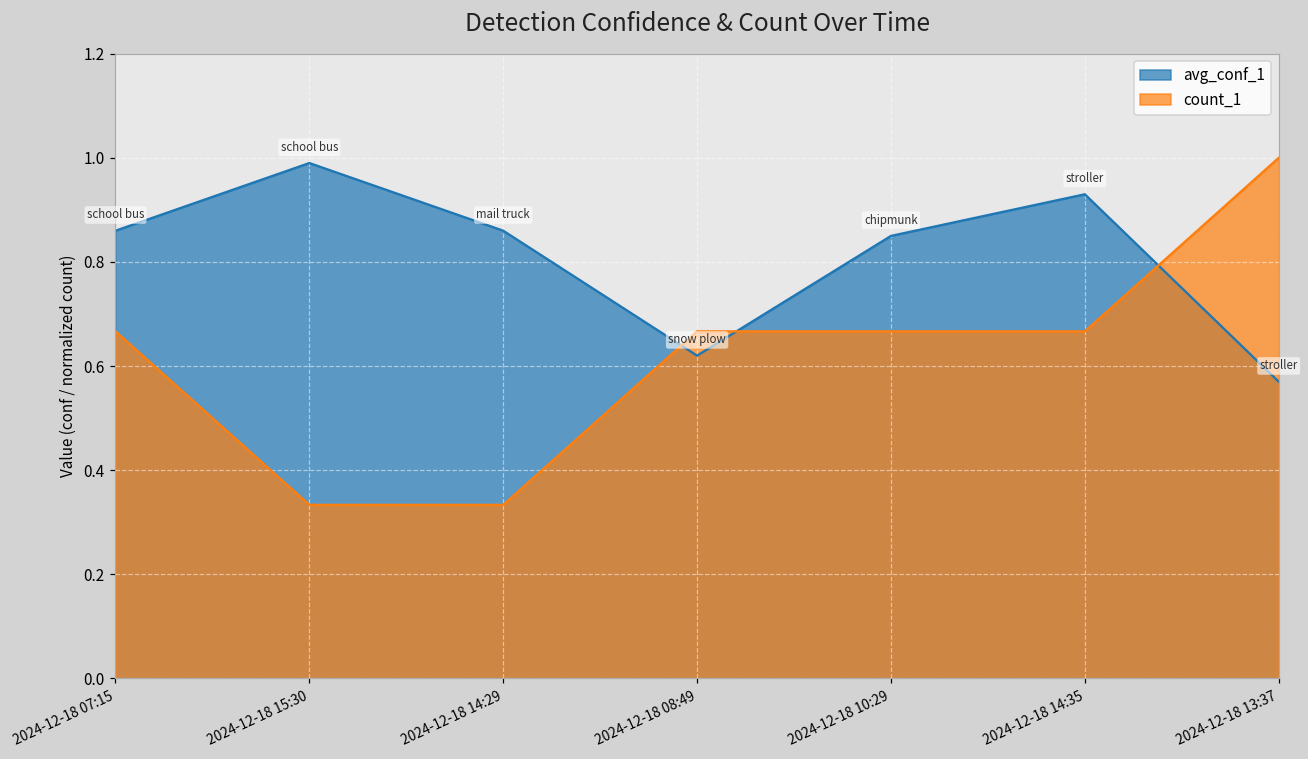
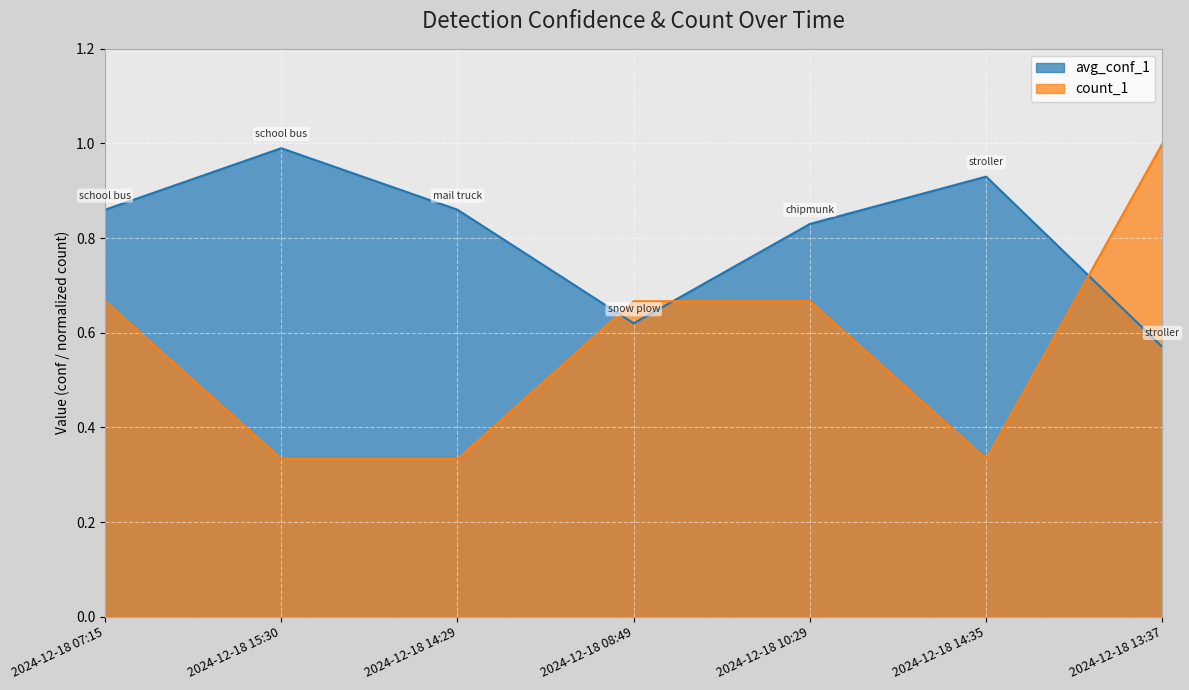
  {
    "avg_conf_1": {
      "2024-12-18 07:15": 0.86,
      "2024-12-18 15:30": 0.99,
      "2024-12-18 14:29": 0.86,
      "2024-12-18 08:49": 0.62,
-     "2024-12-18 10:29": 0.85,
+     "2024-12-18 10:29": 0.83,
      "2024-12-18 14:35": 0.93,
      "2024-12-18 13:37": 0.57
    },
    "count_1": {
      "2024-12-18 07:15": 0.67,
      "2024-12-18 15:30": 0.33,
      "2024-12-18 14:29": 0.33,
      "2024-12-18 08:49": 0.67,
      "2024-12-18 10:29": 0.67,
-     "2024-12-18 14:35": 0.67,
+     "2024-12-18 14:35": 0.33,
      "2024-12-18 13:37": 1.00
    }
  }
